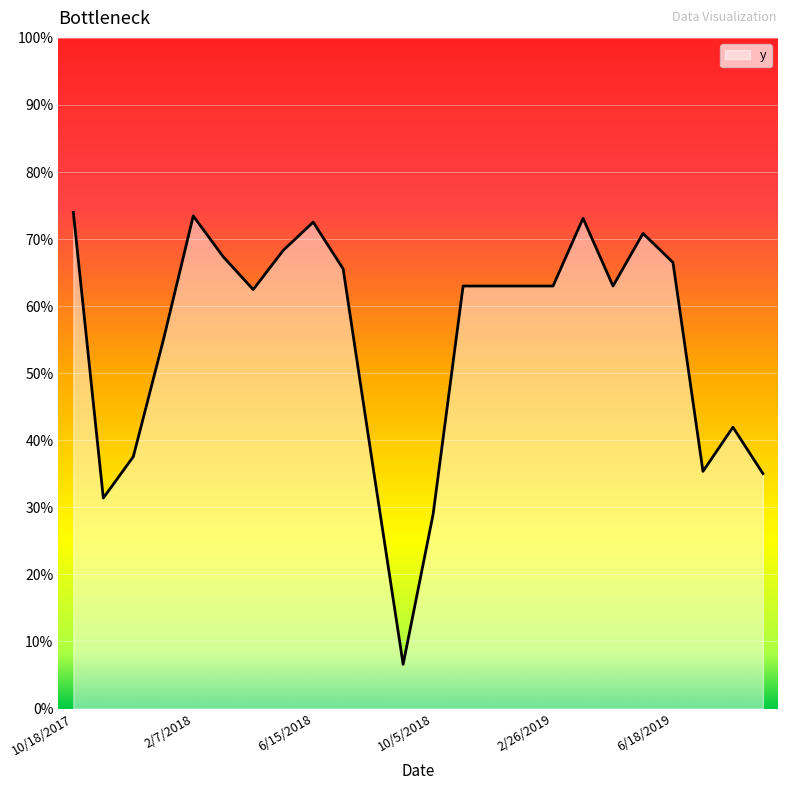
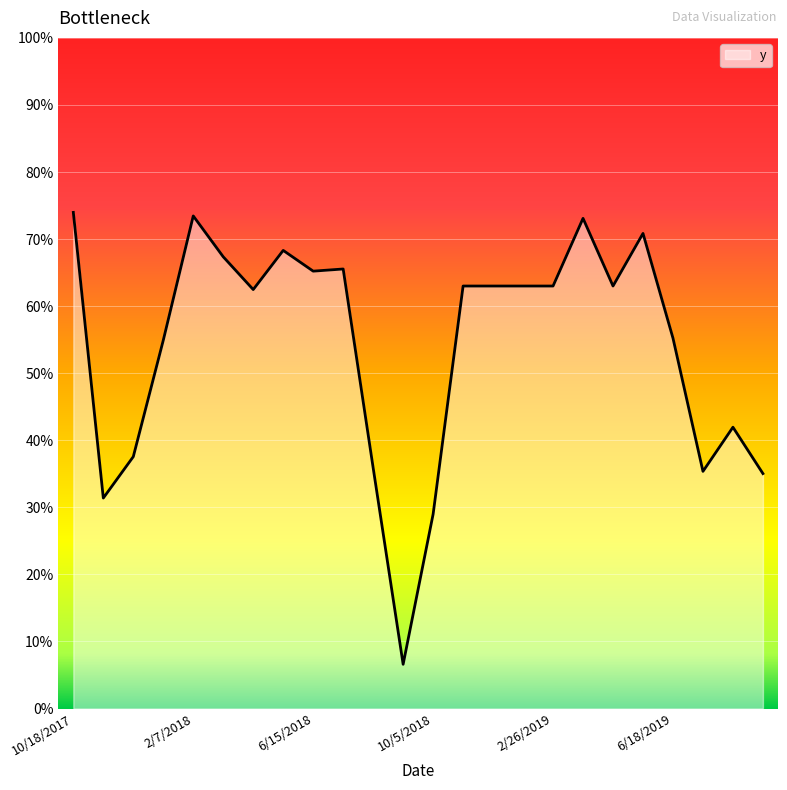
  {
    "10/18/2017": "74%",
    "2/7/2018": "73%",
-   "6/15/2018": "73%",
+   "6/15/2018": "65%",
    "10/5/2018": "29%",
    "2/26/2019": "63%",
-   "6/18/2019": "67%"
+   "6/18/2019": "55%"
  }
